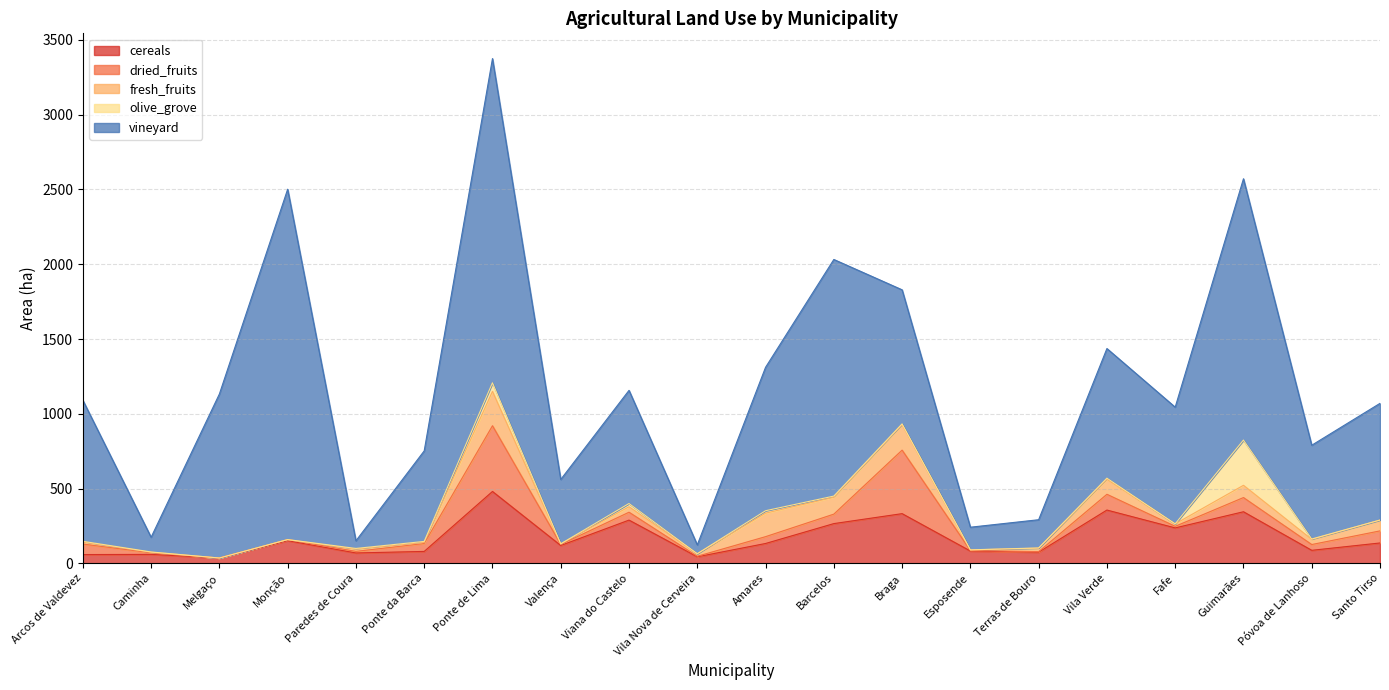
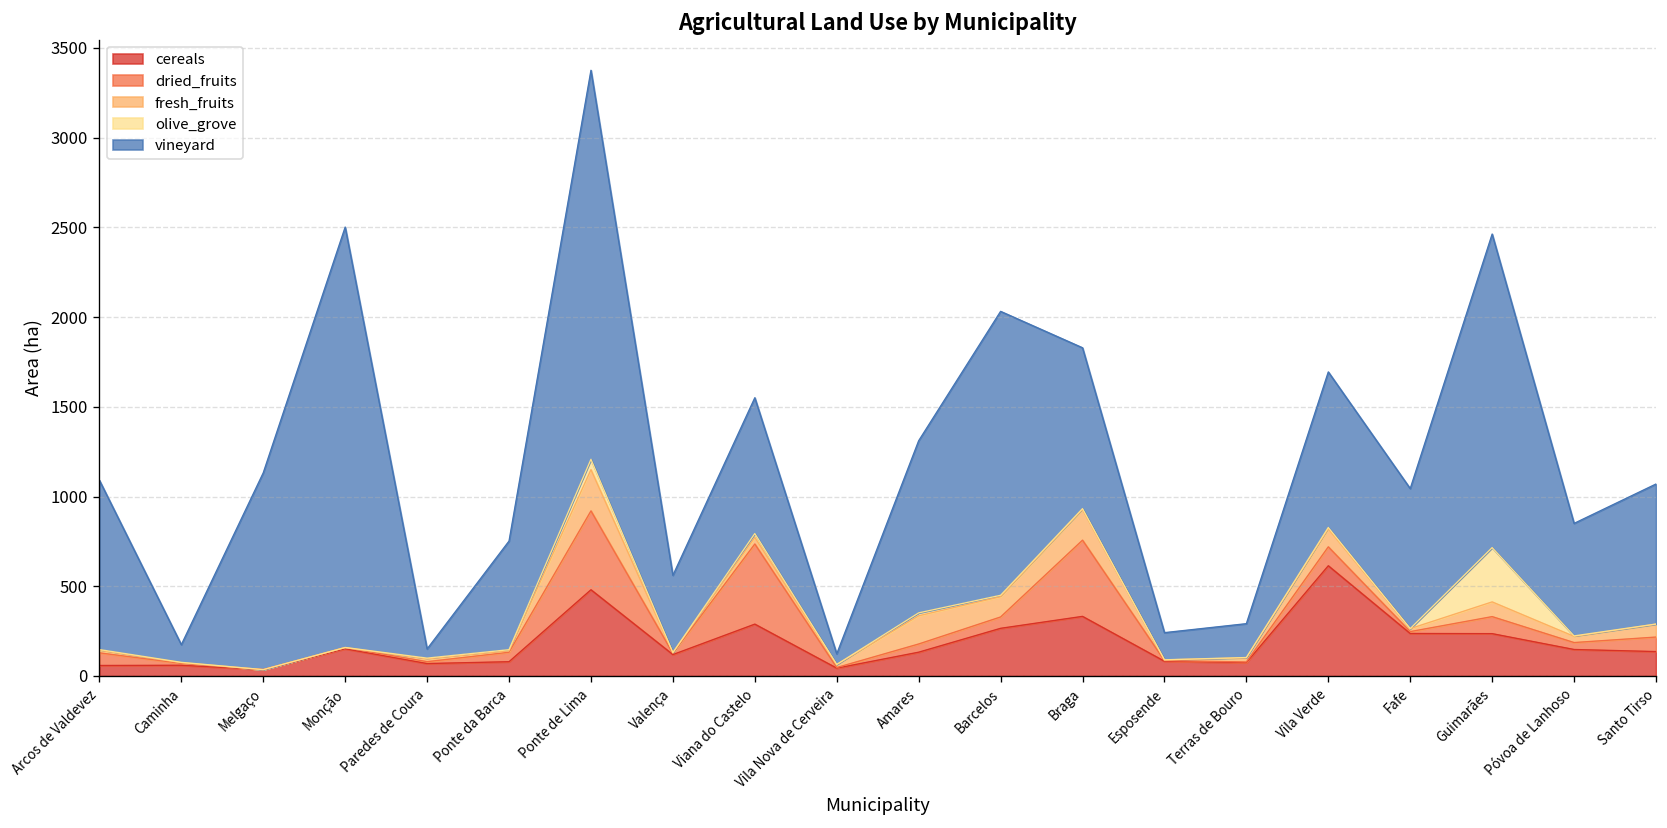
  {
    "cereals": {
      "Arcos de Valdevez": 60,
      "Ponte da Barca": 80,
      "Ponte de Lima": 480,
      "Viana do Castelo": 290,
      "Amares": 130,
      "Barcelos": 270,
      "Braga": 330,
-     "Vila Verde": 360,
-     "Guimarães": 340,
-     "Póvoa de Lanhoso": 90,
+     "Vila Verde": 610,
+     "Guimarães": 240,
+     "Póvoa de Lanhoso": 150,
      "Santo Tirso": 140
    },
    "dried_fruits": {
      "Ponte de Lima": 440,
-     "Viana do Castelo": 50,
+     "Viana do Castelo": 450,
      "Amares": 50,
      "Barcelos": 60,
      "Braga": 420,
      "Vila Verde": 110,
      "Guimarães": 90,
      "Póvoa de Lanhoso": 40,
      "Santo Tirso": 80
    },
    "fresh_fruits": {
      "Ponte de Lima": 230,
      "Viana do Castelo": 40,
      "Amares": 160,
      "Guimarães": 80
    },
    "olive_grove": {
      "Ponte de Lima": 60,
      "Viana do Castelo": 20,
      "Amares": 350,
      "Guimarães": 300
    },
    "vineyard": {
      "Arcos de Valdevez": 940,
      "Caminha": 100,
      "Melgaço": 1100,
      "Monção": 2340,
      "Paredes de Coura": 50,
      "Ponte da Barca": 610,
      "Ponte de Lima": 2170,
      "Valença": 430,
      "Viana do Castelo": 760,
      "Vila Nova de Cerveira": 60,
      "Amares": 960,
      "Barcelos": 1580,
      "Braga": 900,
      "Esposende": 150,
      "Terras de Bouro": 190,
      "Vila Verde": 870,
      "Fafe": 780,
      "Guimarães": 1750,
      "Póvoa de Lanhoso": 630,
      "Santo Tirso": 780
    }
  }
